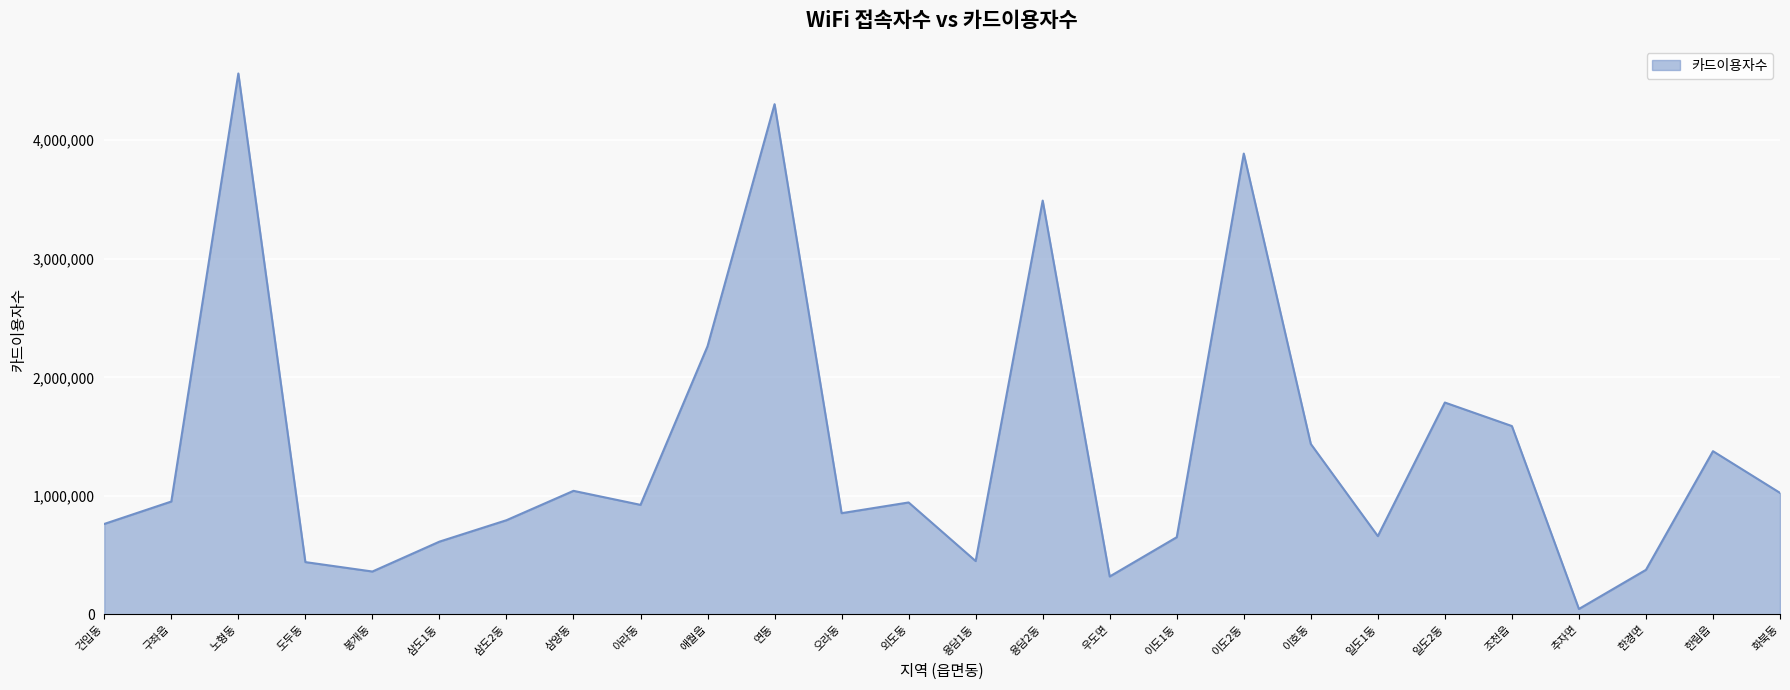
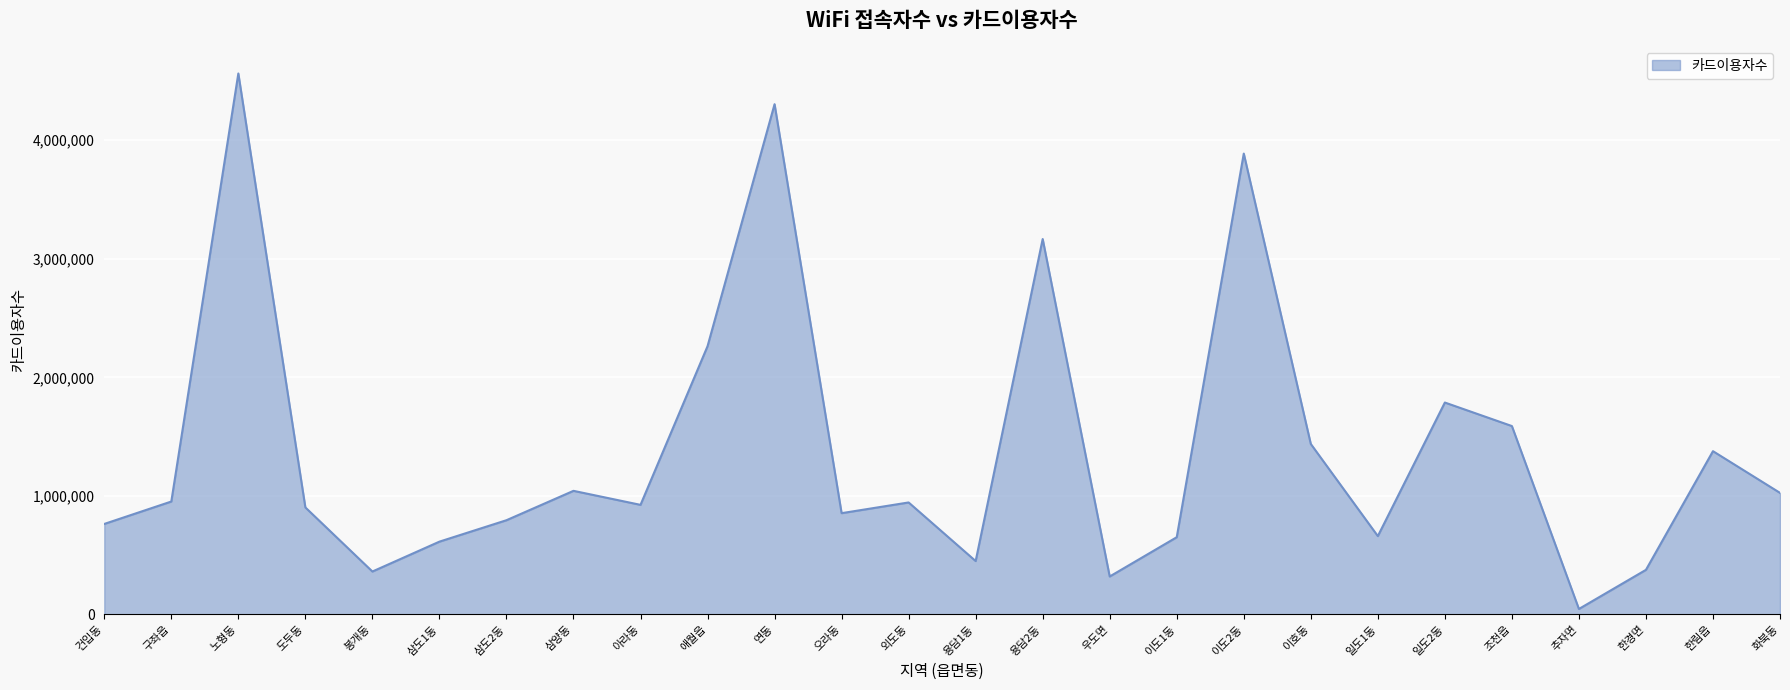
  {
    "건입동": "760,000",
    "구좌읍": "950,000",
    "노형동": "4,560,000",
-   "도두동": "440,000",
+   "도두동": "900,000",
    "봉개동": "360,000",
    "삼도1동": "610,000",
    "삼도2동": "800,000",
    "삼양동": "1,040,000",
    "아라동": "920,000",
    "애월읍": "2,260,000",
    "연동": "4,300,000",
    "오라동": "850,000",
    "외도동": "940,000",
    "용담1동": "450,000",
-   "용담2동": "3,490,000",
+   "용담2동": "3,170,000",
    "우도면": "320,000",
    "이도1동": "650,000",
    "이도2동": "3,890,000",
    "이호동": "1,440,000",
    "일도1동": "660,000",
    "일도2동": "1,790,000",
    "조천읍": "1,590,000",
    "추자면": "50,000",
    "한경면": "380,000",
    "한림읍": "1,380,000",
    "화북동": "1,030,000"
  }
